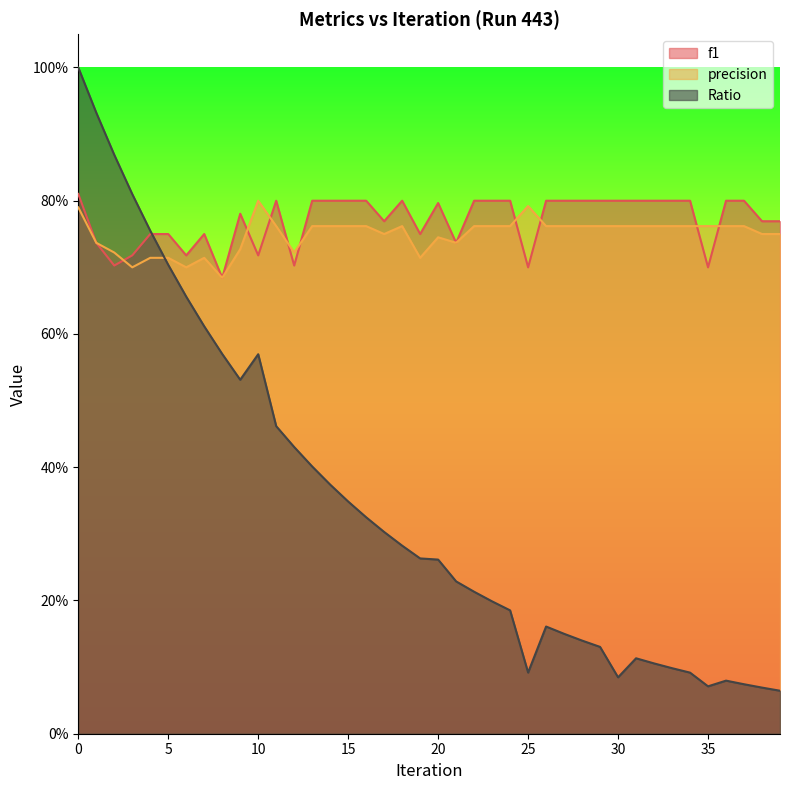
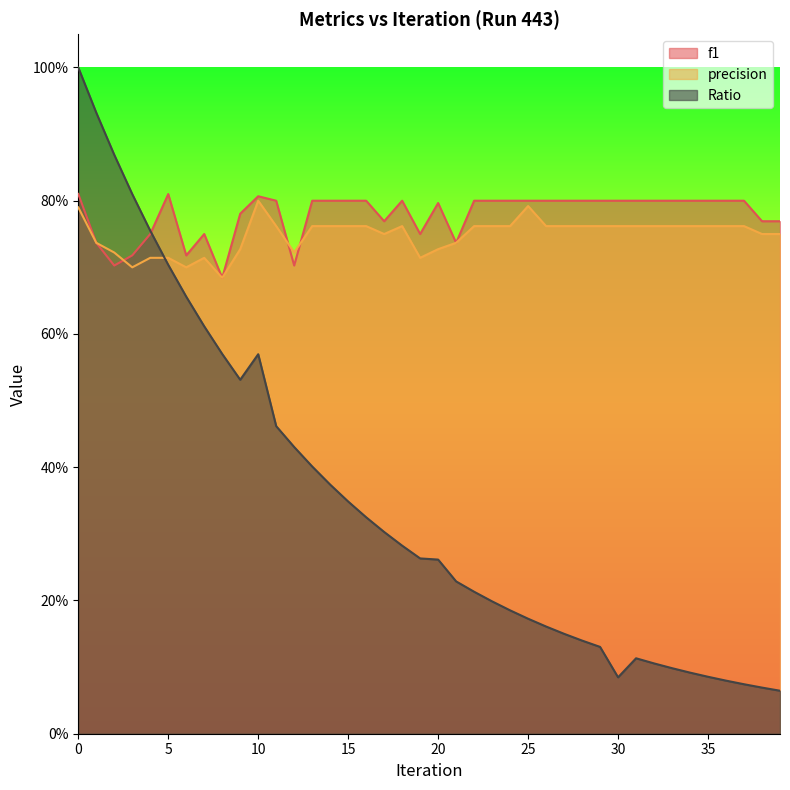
  {
    "f1": {
      "0": "81%",
-     "5": "75%",
-     "10": "72%",
+     "5": "81%",
+     "10": "81%",
      "15": "80%",
      "20": "80%",
-     "25": "70%",
+     "25": "80%",
      "30": "80%",
-     "35": "70%"
+     "35": "80%"
    },
    "precision": {
      "0": "79%",
      "5": "71%",
      "10": "80%",
      "15": "76%",
-     "20": "75%",
+     "20": "73%",
      "25": "79%",
      "30": "76%",
      "35": "76%"
    },
    "Ratio": {
      "0": "100%",
      "5": "70%",
      "10": "57%",
      "15": "35%",
      "20": "26%",
-     "25": "9%",
+     "25": "17%",
      "30": "8%",
-     "35": "7%"
+     "35": "9%"
    }
  }
